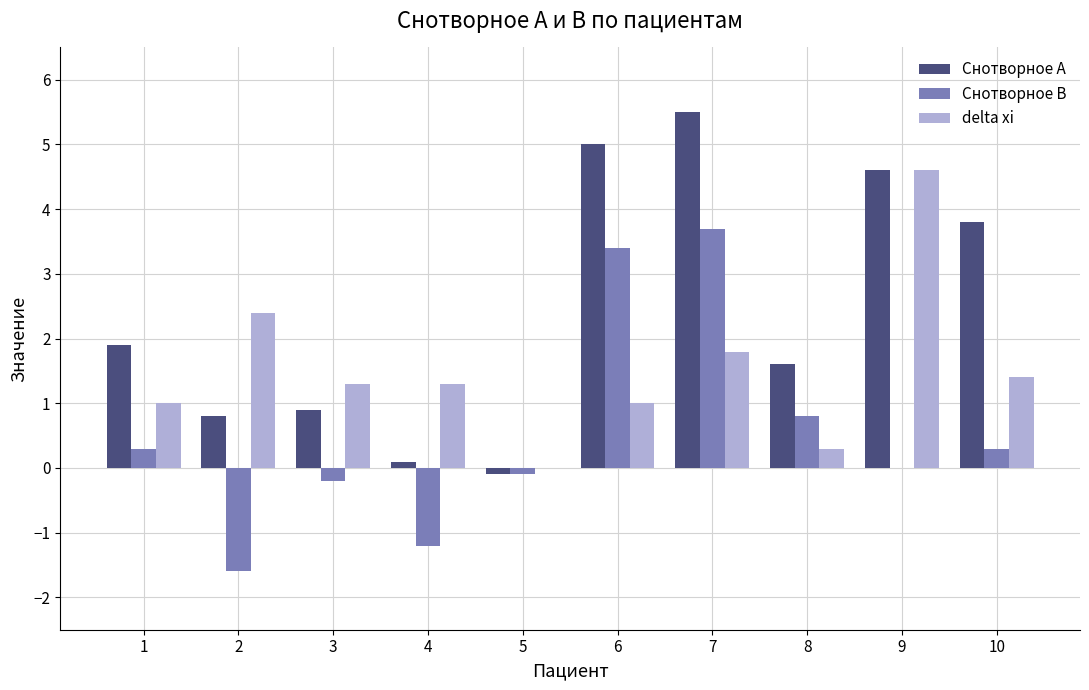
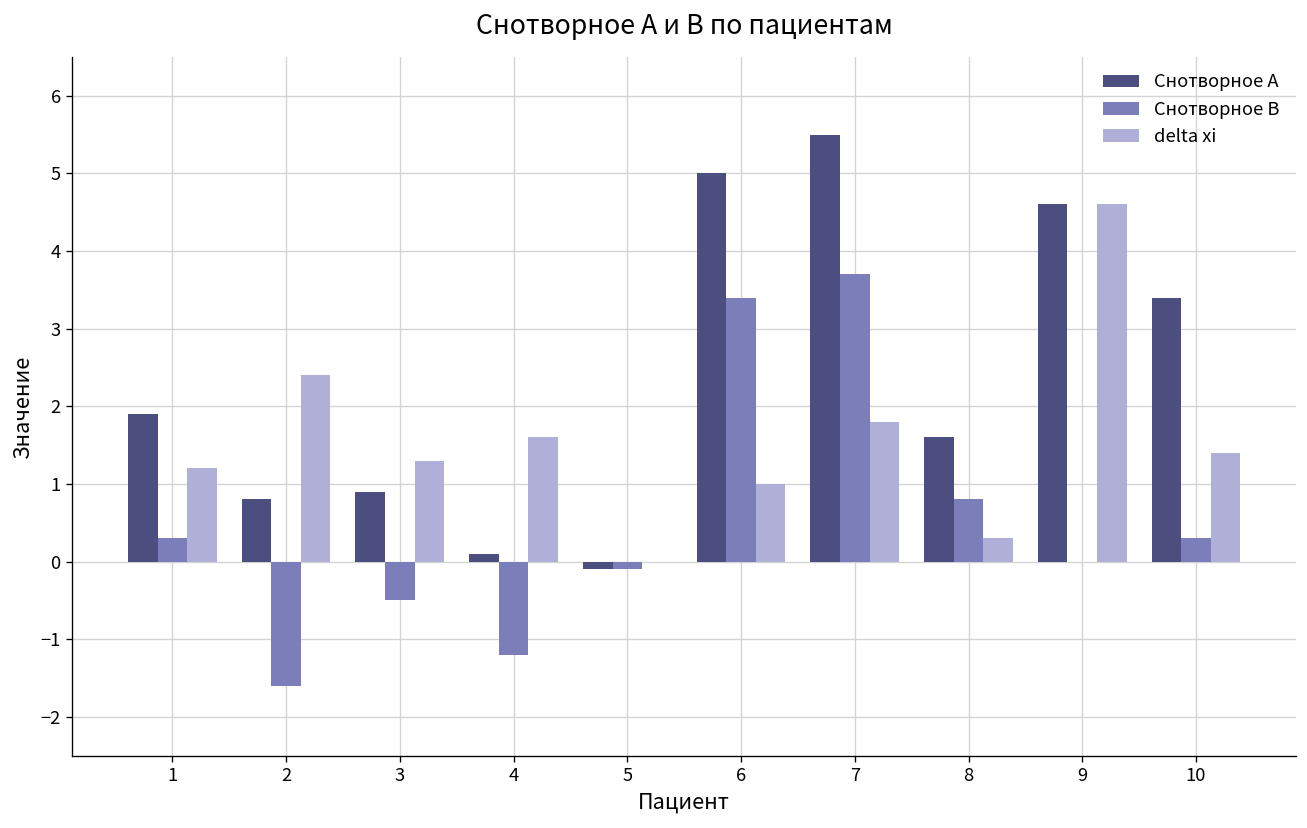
  {
    "Снотворное А": {
      "1": 1.9,
      "2": 0.8,
      "3": 0.9,
      "4": 0.1,
      "5": -0.1,
      "6": 5.0,
      "7": 5.5,
      "8": 1.6,
      "9": 4.6,
-     "10": 3.8
+     "10": 3.4
    },
    "Снотворное В": {
      "1": 0.3,
      "2": -1.6,
-     "3": -0.2,
+     "3": -0.5,
      "4": -1.2,
      "5": -0.1,
      "6": 3.4,
      "7": 3.7,
      "8": 0.8,
      "9": 0.0,
      "10": 0.3
    },
    "delta xi": {
-     "1": 1.0,
+     "1": 1.2,
      "2": 2.4,
      "3": 1.3,
-     "4": 1.3,
+     "4": 1.6,
      "5": 0.0,
      "6": 1.0,
      "7": 1.8,
      "8": 0.3,
      "9": 4.6,
      "10": 1.4
    }
  }
